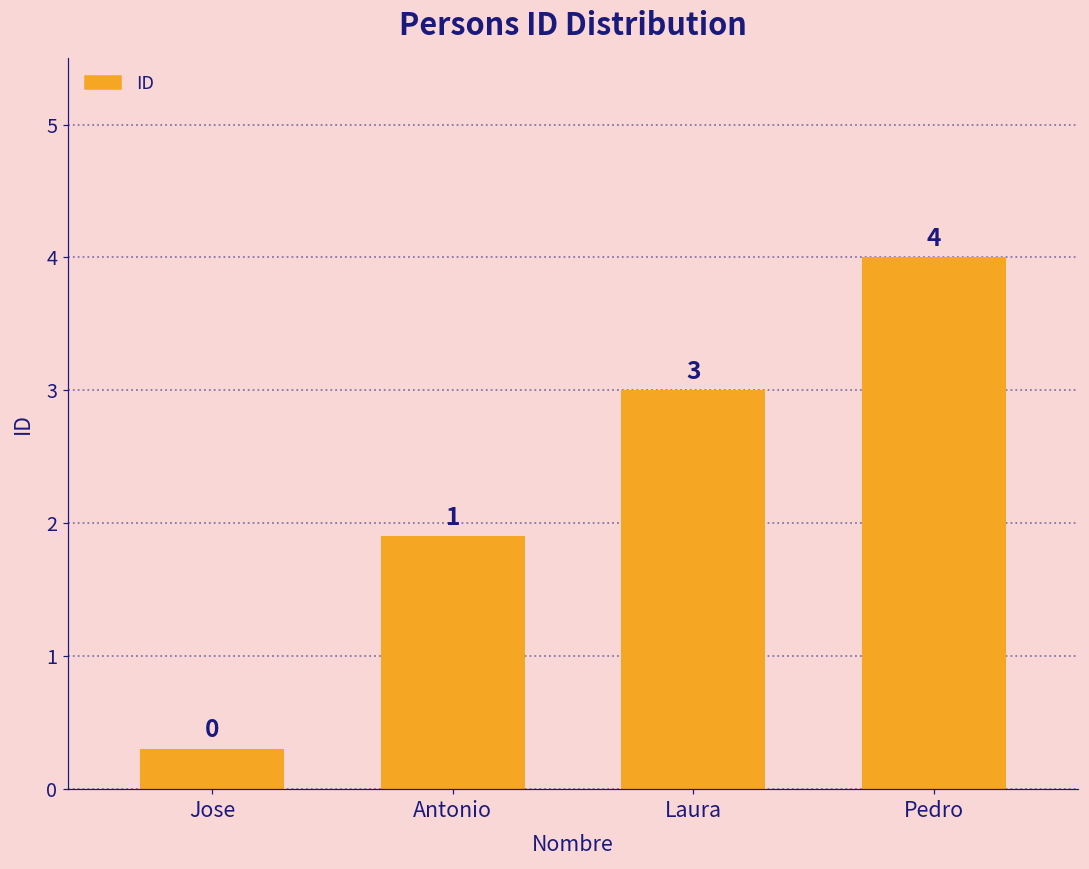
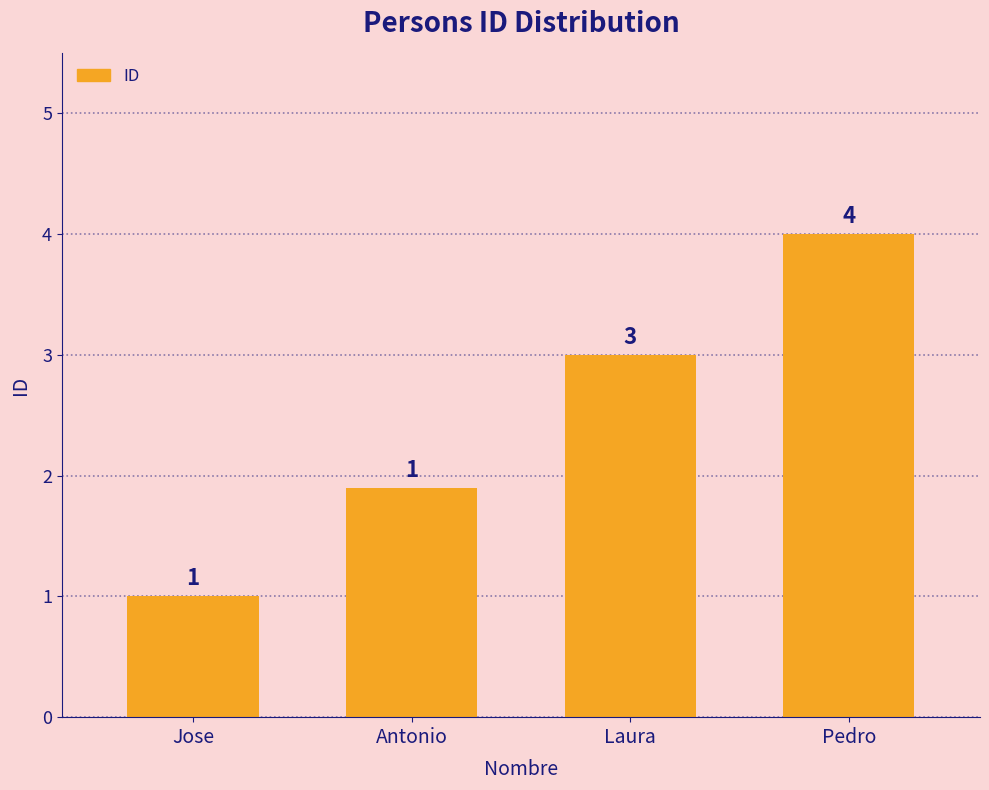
  {
-   "Jose": 0,
+   "Jose": 1,
    "Laura": 3,
    "Pedro": 4
  }
